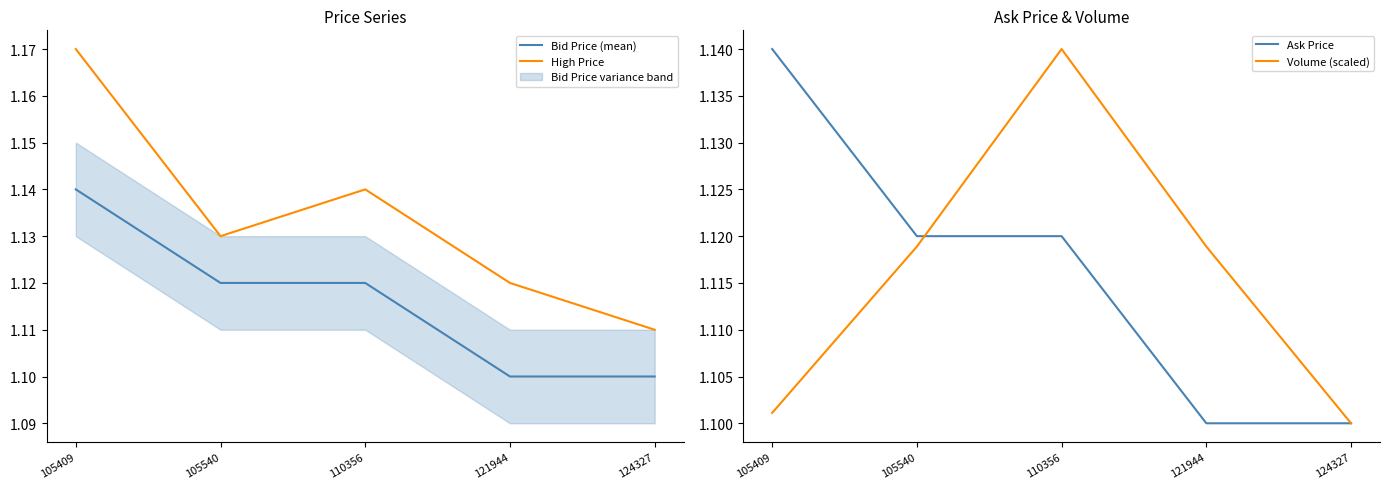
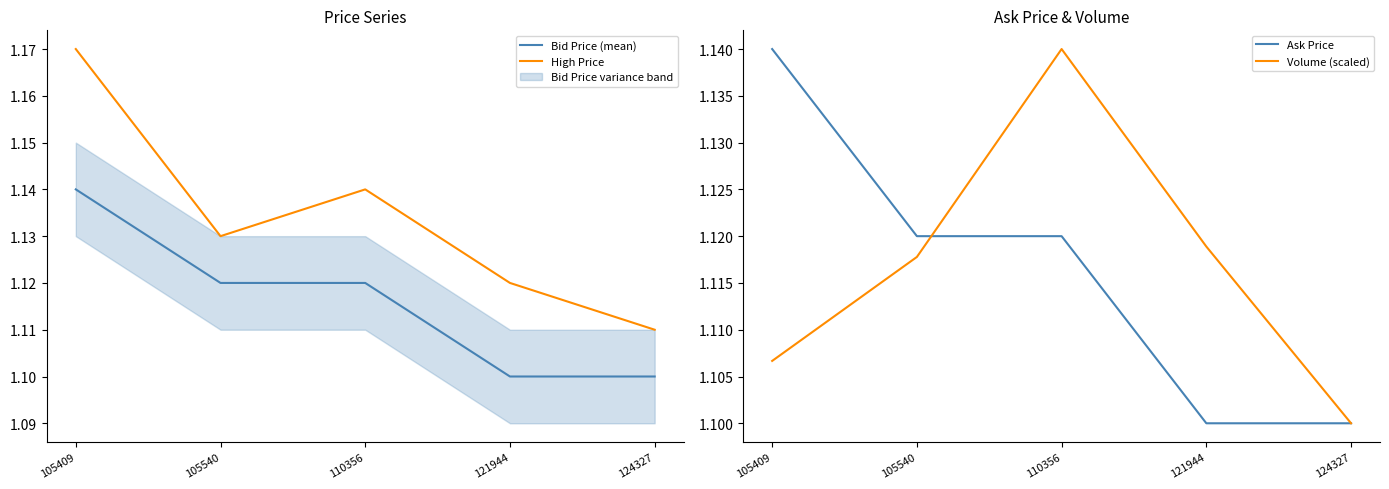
  {
    "Price Series": {
      "High Price": {
        "105409": 1.170,
        "110356": 1.140,
        "121944": 1.120
      }
    },
    "Ask Price & Volume": {
      "Ask Price": {
        "105409": 1.140,
        "105540": 1.120,
        "110356": 1.120,
        "121944": 1.100
      },
      "Volume (scaled)": {
-       "105409": 1.101,
-       "105540": 1.119,
+       "105409": 1.107,
+       "105540": 1.118,
        "110356": 1.140,
        "121944": 1.119
      }
    }
  }
